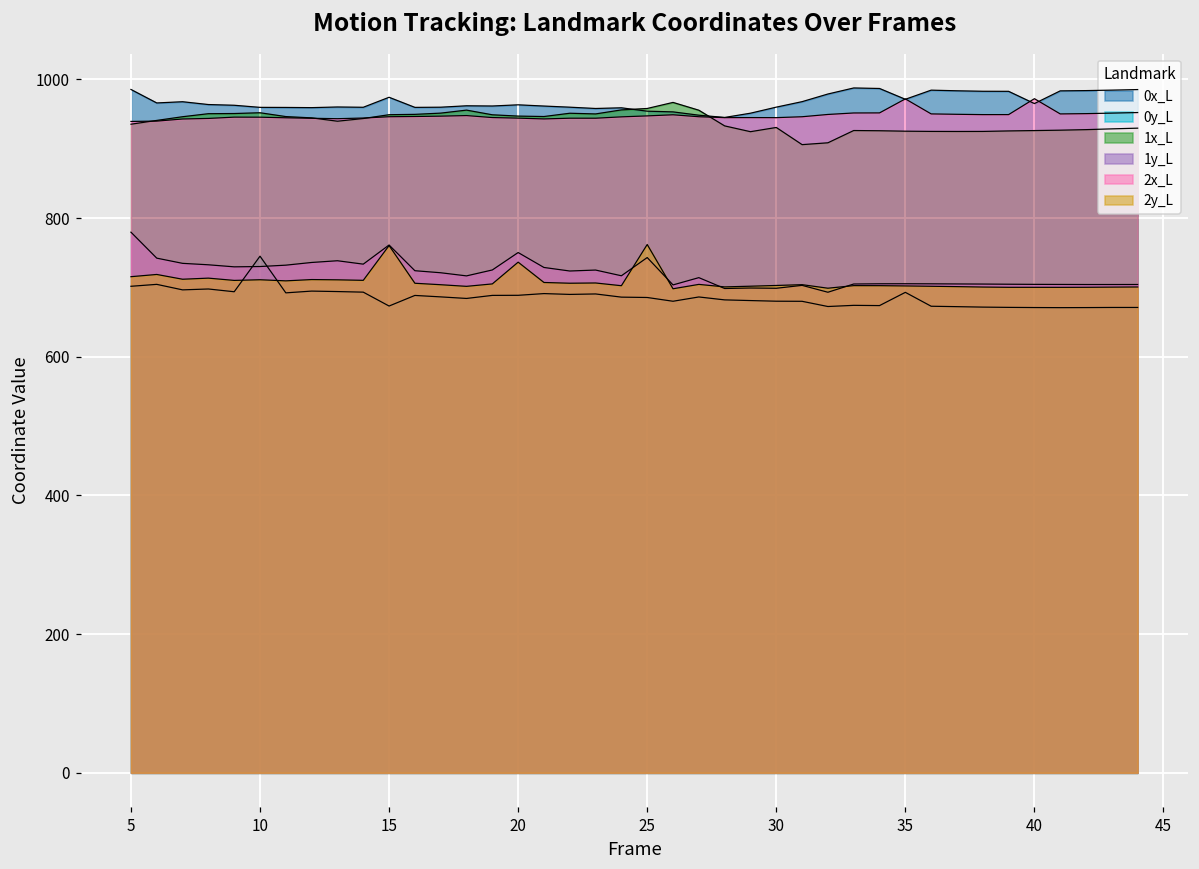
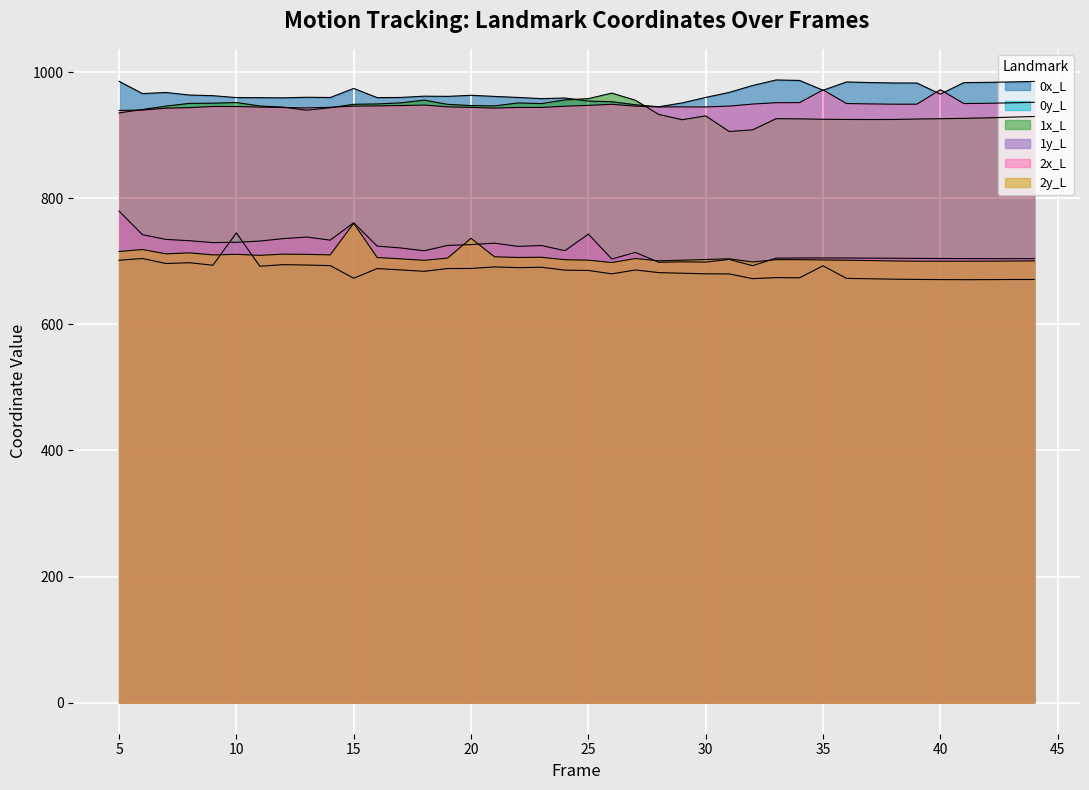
  {
    "0x_L": {
      "5": 990,
      "10": 960,
      "15": 970,
      "20": 960,
      "30": 960,
      "40": 970
    },
    "0y_L": {
      "5": 700,
      "10": 750,
      "15": 670,
      "20": 690,
      "25": 690,
      "30": 680,
      "35": 690,
      "40": 670
    },
    "1x_L": {
      "10": 950,
      "30": 930,
      "35": 930,
      "40": 930
    },
    "1y_L": {
      "5": 780,
      "10": 730,
-     "20": 750,
+     "20": 730,
      "25": 740,
      "30": 700,
      "40": 700
    },
    "2x_L": {
      "10": 950,
      "25": 950,
      "30": 940,
      "40": 970
    },
    "2y_L": {
      "5": 720,
      "10": 710,
      "20": 740,
-     "25": 760,
+     "25": 700,
      "30": 700,
      "40": 700
    }
  }
